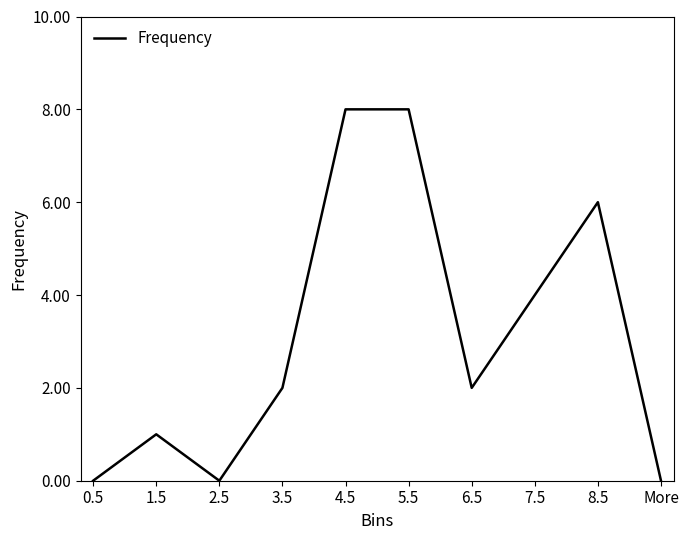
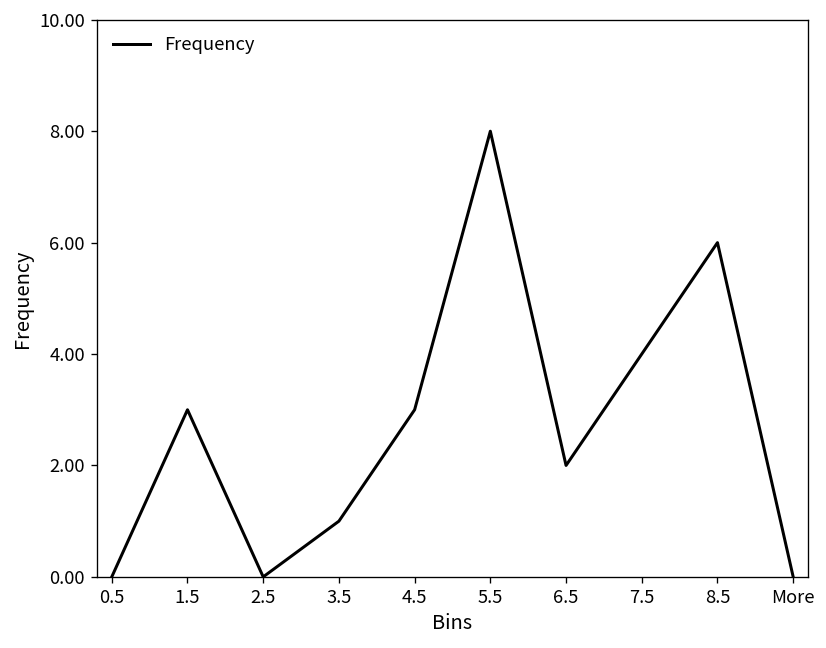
  {
    "0.5": 0,
-   "1.5": 1,
+   "1.5": 3,
    "2.5": 0,
-   "3.5": 2,
-   "4.5": 8,
+   "3.5": 1,
+   "4.5": 3,
    "5.5": 8,
    "6.5": 2,
    "7.5": 4,
    "8.5": 6,
    "More": 0
  }
